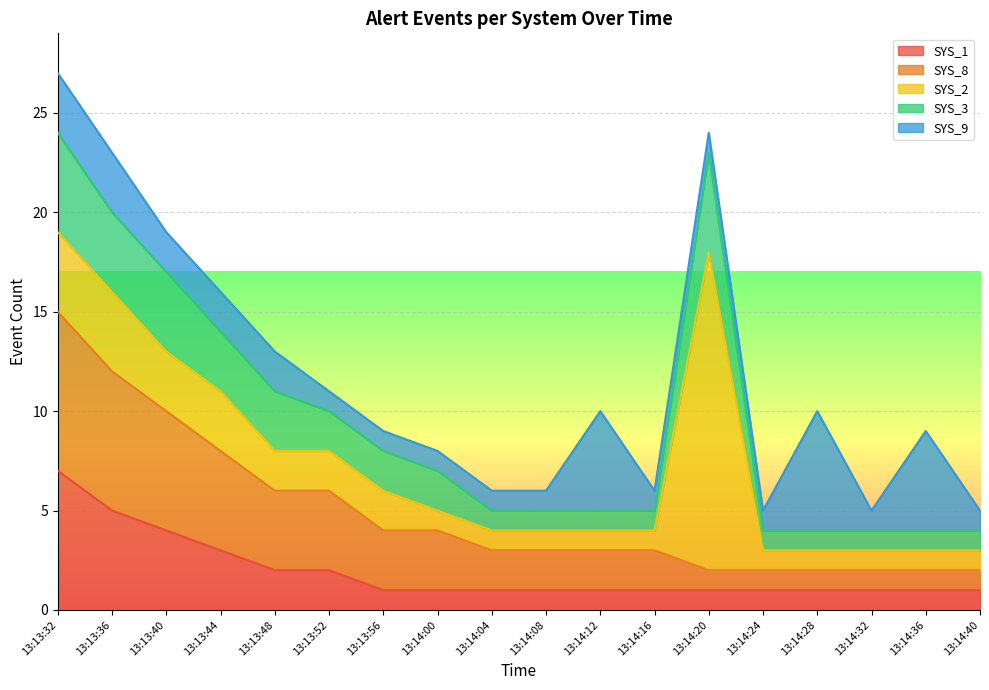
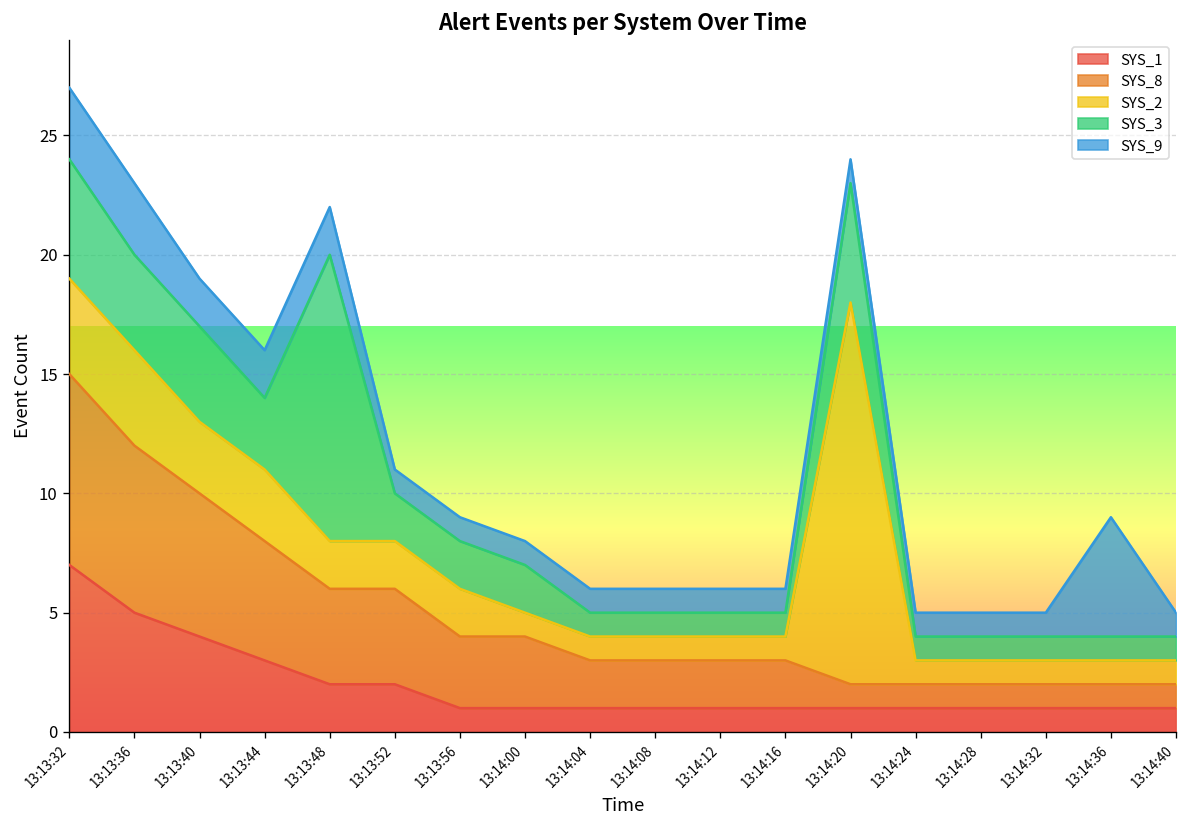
  {
    "SYS_2": {
      "13:13:32": 4,
      "13:13:36": 4,
      "13:13:40": 3,
      "13:13:44": 3,
      "13:13:48": 2,
      "13:13:52": 2,
      "13:13:56": 2,
      "13:14:00": 1,
      "13:14:04": 1,
      "13:14:08": 1,
      "13:14:12": 1,
      "13:14:16": 1,
      "13:14:20": 16,
      "13:14:24": 1,
      "13:14:28": 1,
      "13:14:32": 1,
      "13:14:36": 1,
      "13:14:40": 1
    },
    "SYS_3": {
      "13:13:32": 5,
      "13:13:36": 4,
      "13:13:40": 4,
      "13:13:44": 3,
-     "13:13:48": 3,
+     "13:13:48": 12,
      "13:13:52": 2,
      "13:13:56": 2,
      "13:14:00": 2,
      "13:14:04": 1,
      "13:14:08": 1,
      "13:14:12": 1,
      "13:14:16": 1,
      "13:14:20": 5,
      "13:14:24": 1,
      "13:14:28": 1,
      "13:14:32": 1,
      "13:14:36": 1,
      "13:14:40": 1
    },
    "SYS_9": {
      "13:13:32": 3,
      "13:13:36": 3,
      "13:13:40": 2,
      "13:13:44": 2,
      "13:13:48": 2,
      "13:13:52": 1,
      "13:13:56": 1,
      "13:14:00": 1,
      "13:14:04": 1,
      "13:14:08": 1,
-     "13:14:12": 5,
+     "13:14:12": 1,
      "13:14:16": 1,
      "13:14:20": 1,
      "13:14:24": 1,
-     "13:14:28": 6,
+     "13:14:28": 1,
      "13:14:32": 1,
      "13:14:36": 5,
      "13:14:40": 1
    }
  }
